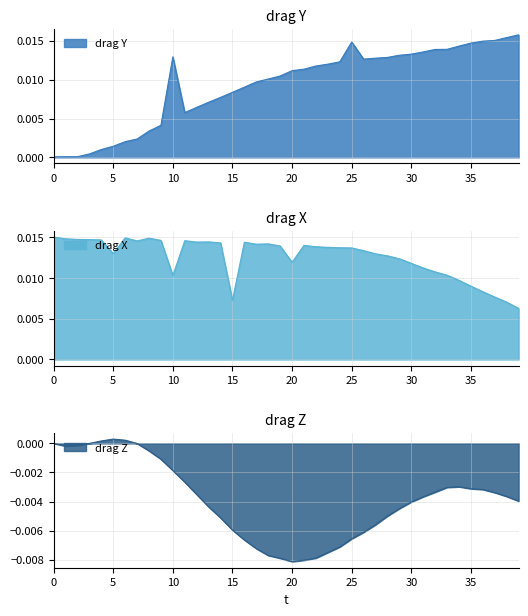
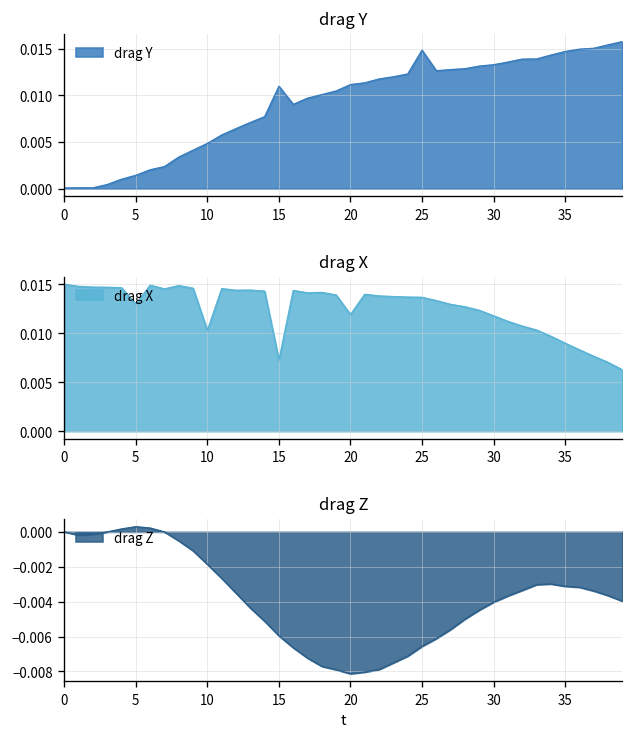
  {
    "drag Y": {
      "0": 0.000,
      "5": 0.001,
-     "10": 0.013,
-     "15": 0.008,
+     "10": 0.005,
+     "15": 0.011,
      "20": 0.011,
      "25": 0.015,
      "30": 0.013,
      "35": 0.015
    },
    "drag X": {
      "0": 0.015,
      "5": 0.013,
      "10": 0.010,
      "15": 0.007,
      "20": 0.012,
      "25": 0.014,
      "30": 0.012,
      "35": 0.009
    }
  }
